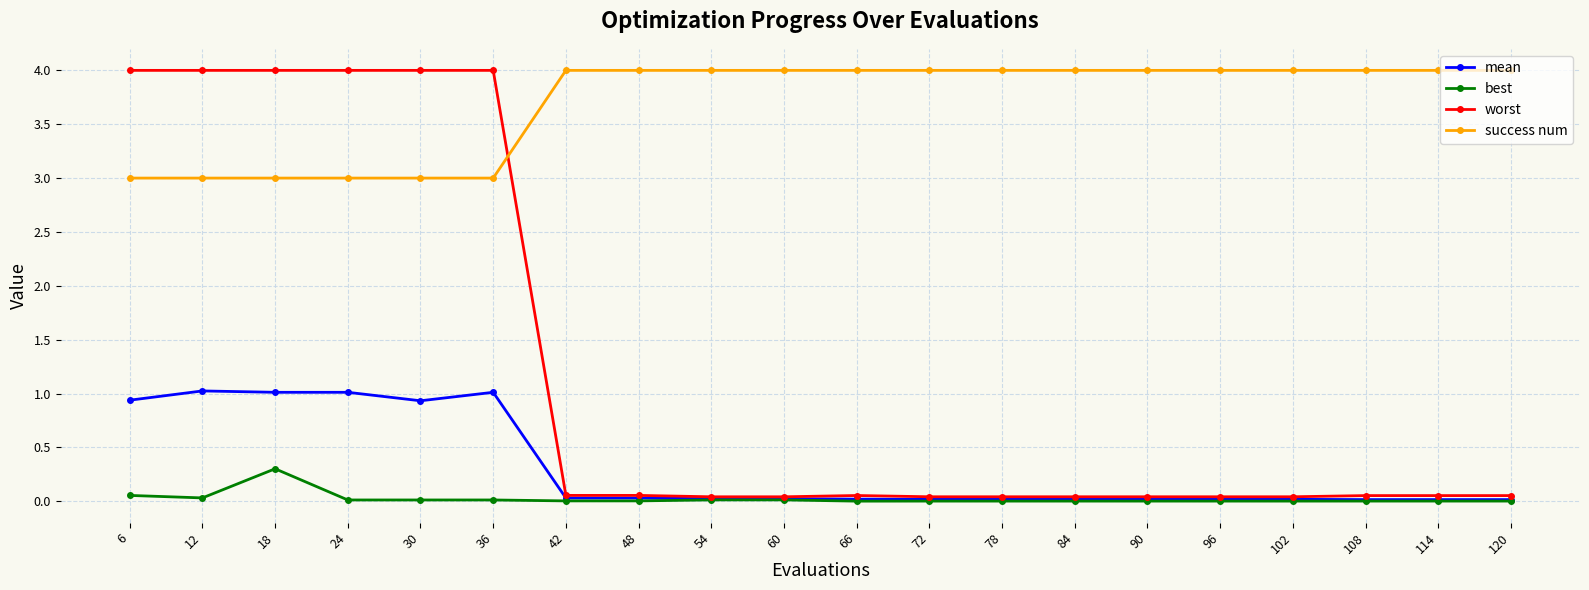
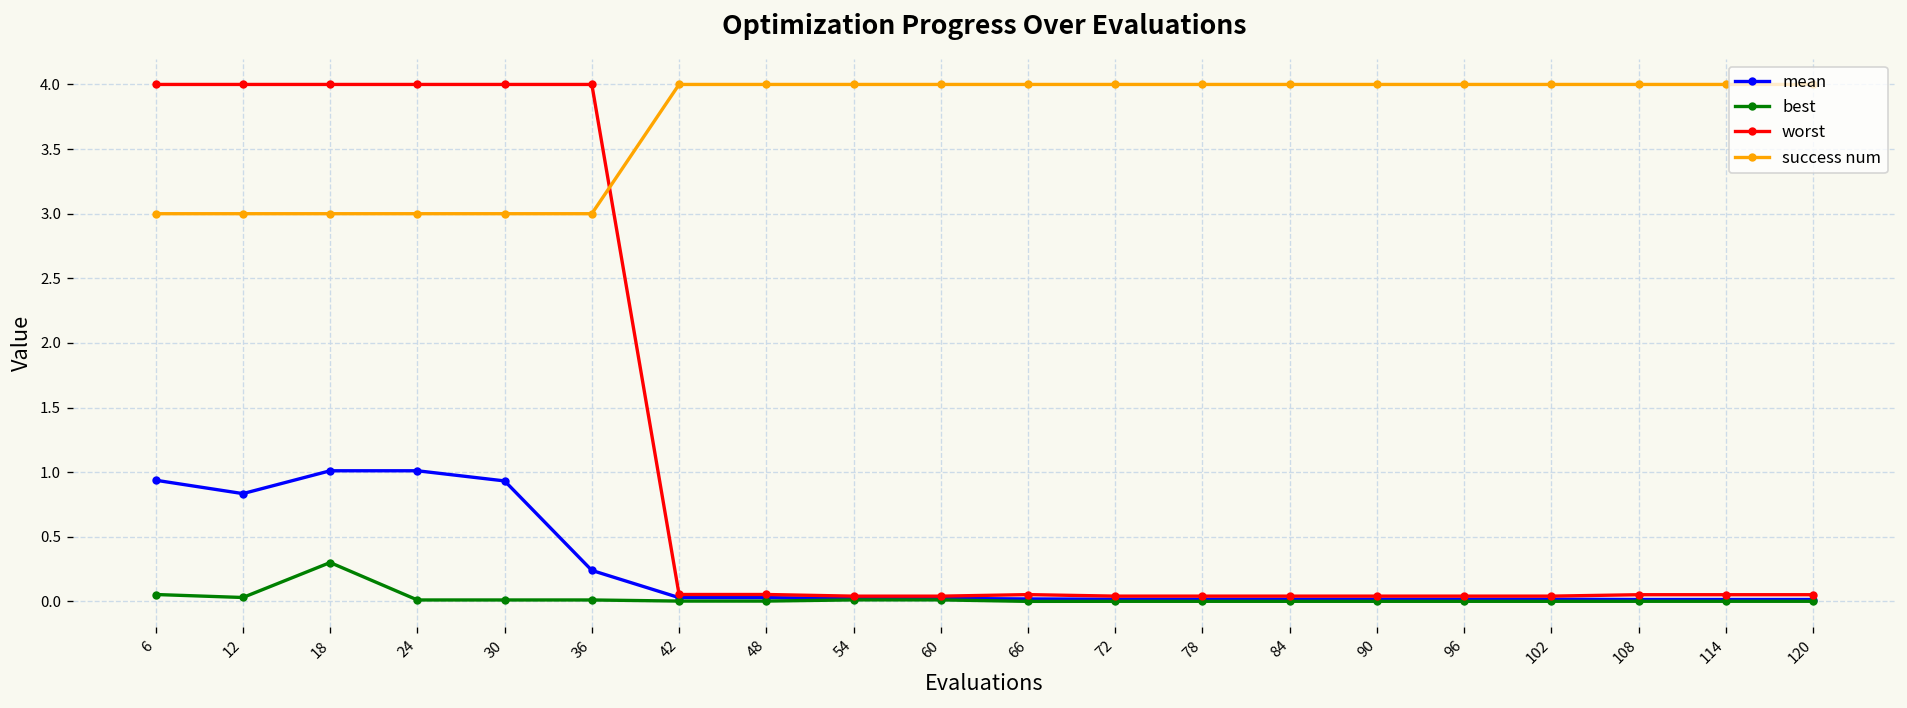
  {
    "mean": {
      "6": 0.94,
-     "12": 1.02,
+     "12": 0.83,
      "18": 1.01,
      "24": 1.01,
      "30": 0.93,
-     "36": 1.01,
+     "36": 0.24,
      "42": 0.03,
      "48": 0.03
    },
    "best": {
      "6": 0.05,
      "12": 0.03,
      "18": 0.30,
      "24": 0.01,
      "30": 0.01,
      "36": 0.01,
      "42": 0.00,
      "48": 0.00
    },
    "worst": {
      "6": 4.00,
      "12": 4.00,
      "18": 4.00,
      "24": 4.00,
      "30": 4.00,
      "36": 4.00,
      "42": 0.05,
      "48": 0.05,
      "66": 0.05,
      "108": 0.05,
      "114": 0.05,
      "120": 0.05
    },
    "success num": {
      "6": 3.00,
      "12": 3.00,
      "18": 3.00,
      "24": 3.00,
      "30": 3.00,
      "36": 3.00,
      "42": 4.00,
      "48": 4.00,
      "54": 4.00,
      "60": 4.00,
      "66": 4.00,
      "72": 4.00,
      "78": 4.00,
      "84": 4.00,
      "90": 4.00,
      "96": 4.00,
      "102": 4.00,
      "108": 4.00,
      "114": 4.00
    }
  }
